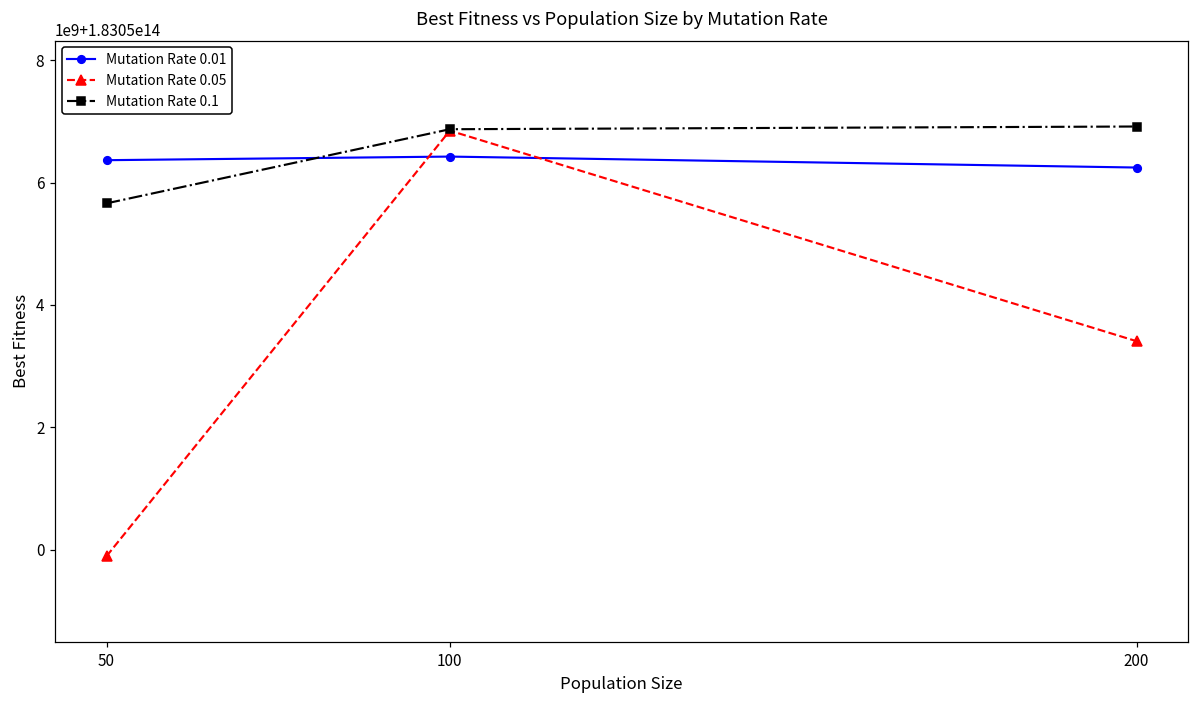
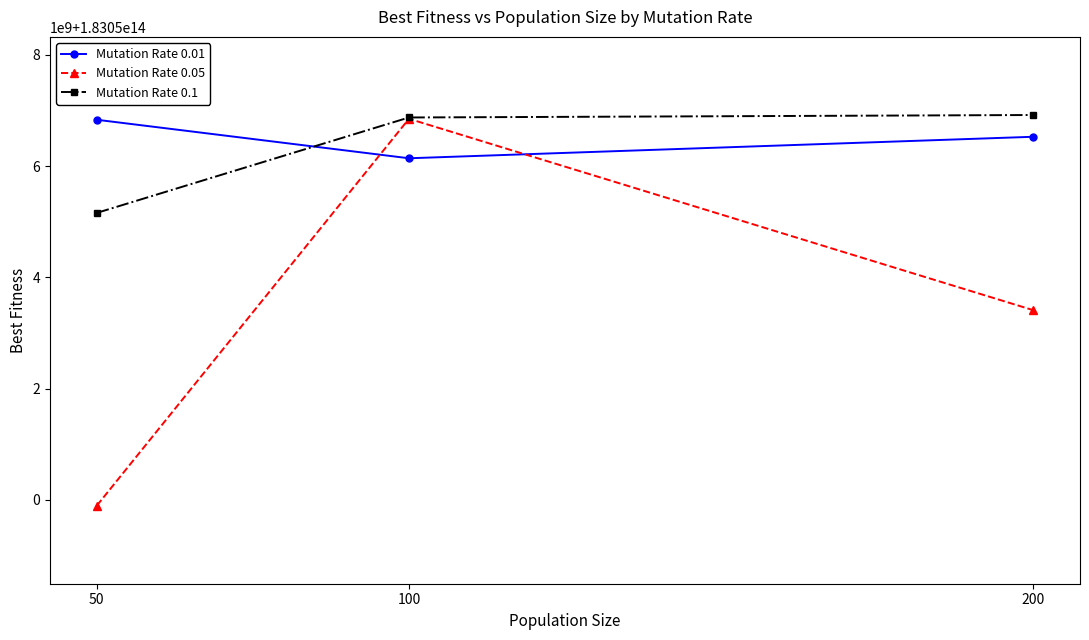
  {
    "Mutation Rate 0.01": {
-     "50": 183056400000000,
-     "100": 183056400000000,
-     "200": 183056200000000
+     "50": 183056800000000,
+     "100": 183056100000000,
+     "200": 183056500000000
    },
    "Mutation Rate 0.05": {
      "50": 183049900000000,
      "200": 183053400000000
    },
    "Mutation Rate 0.1": {
-     "50": 183055700000000,
+     "50": 183055200000000,
      "200": 183056900000000
    }
  }
